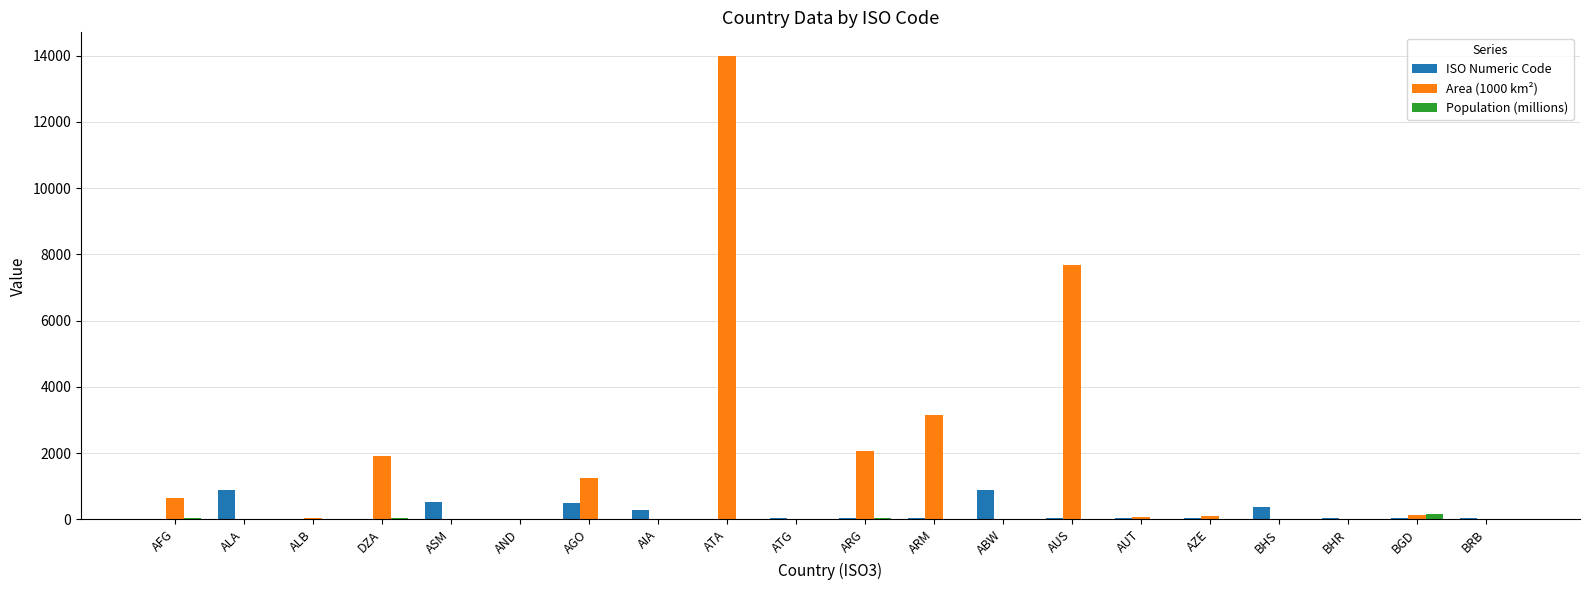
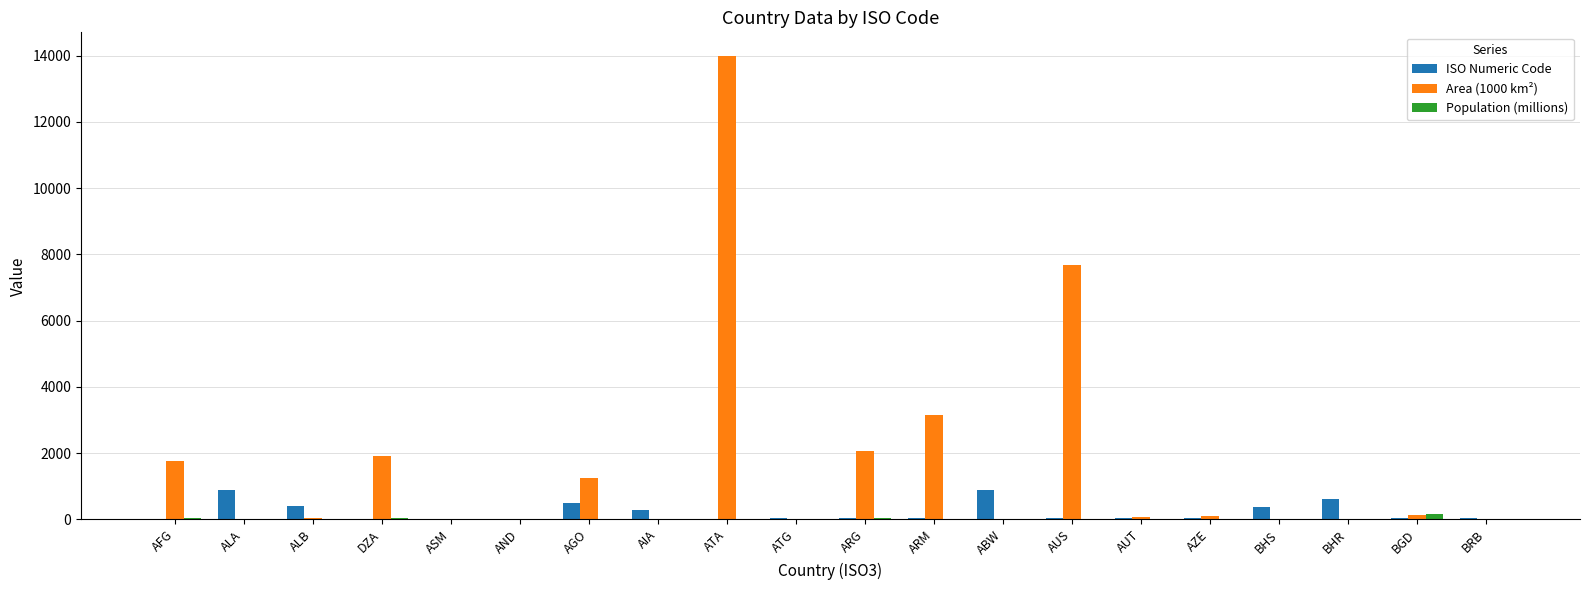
  {
    "ISO Numeric Code": {
      "ALA": 900,
-     "ALB": 0,
-     "ASM": 500,
+     "ALB": 400,
+     "ASM": 0,
      "AGO": 500,
      "AIA": 300,
      "ABW": 900,
      "BHS": 400,
-     "BHR": 0
+     "BHR": 600
    },
    "Area (1000 km²)": {
-     "AFG": 600,
+     "AFG": 1800,
      "DZA": 1900,
      "AGO": 1200,
      "ATA": 14000,
      "ARG": 2100,
      "ARM": 3200,
      "AUS": 7700,
      "AUT": 100,
      "AZE": 100,
      "BGD": 100
    },
    "Population (millions)": {
      "ATA": 0,
      "BGD": 200
    }
  }
